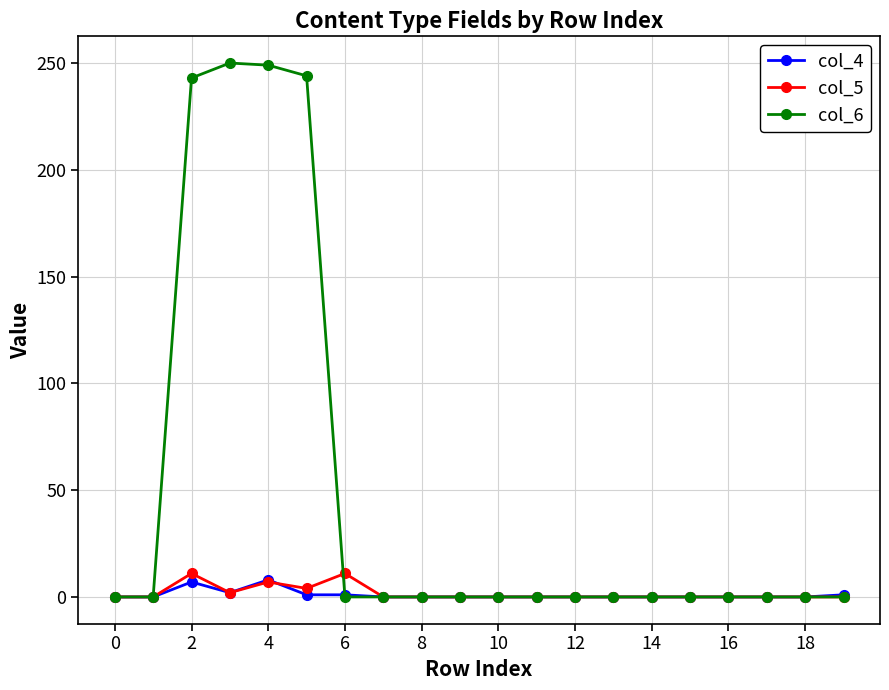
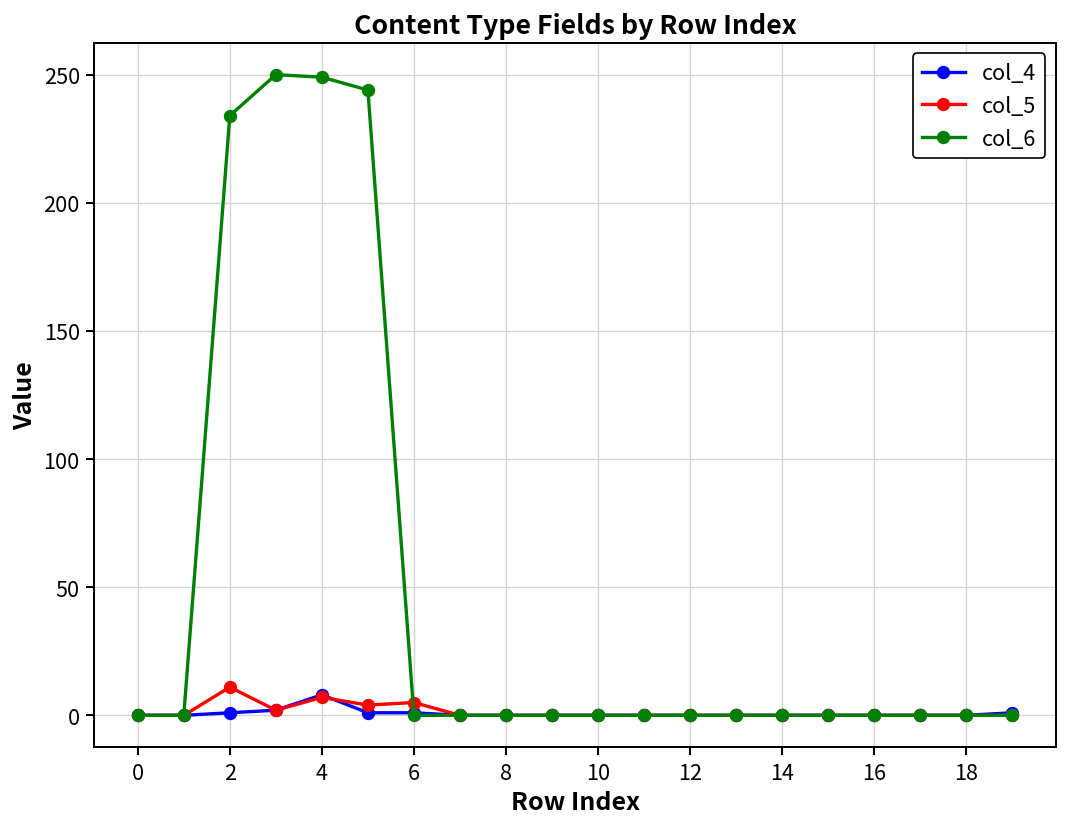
  {
    "col_4": {
-     "2": 7
+     "2": 1
    },
    "col_5": {
      "2": 11,
-     "6": 11
+     "6": 5
    },
    "col_6": {
-     "2": 243,
+     "2": 234,
      "4": 249
    }
  }
